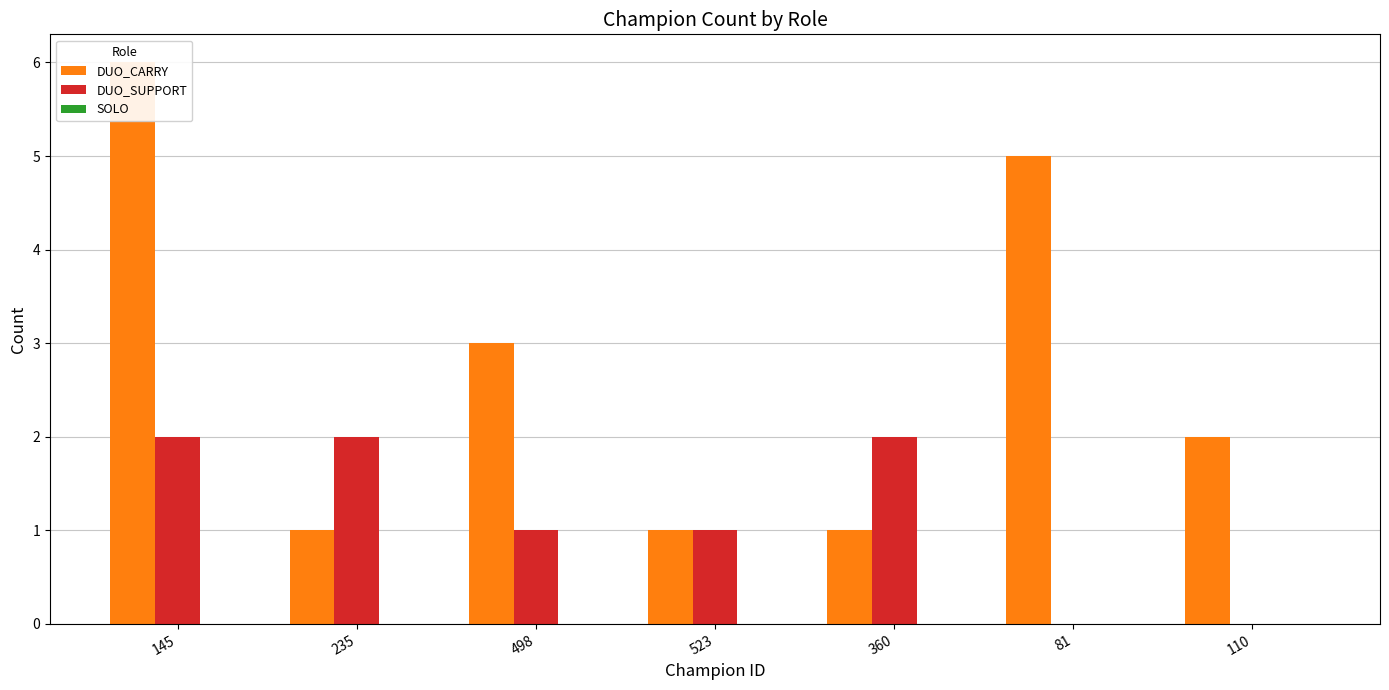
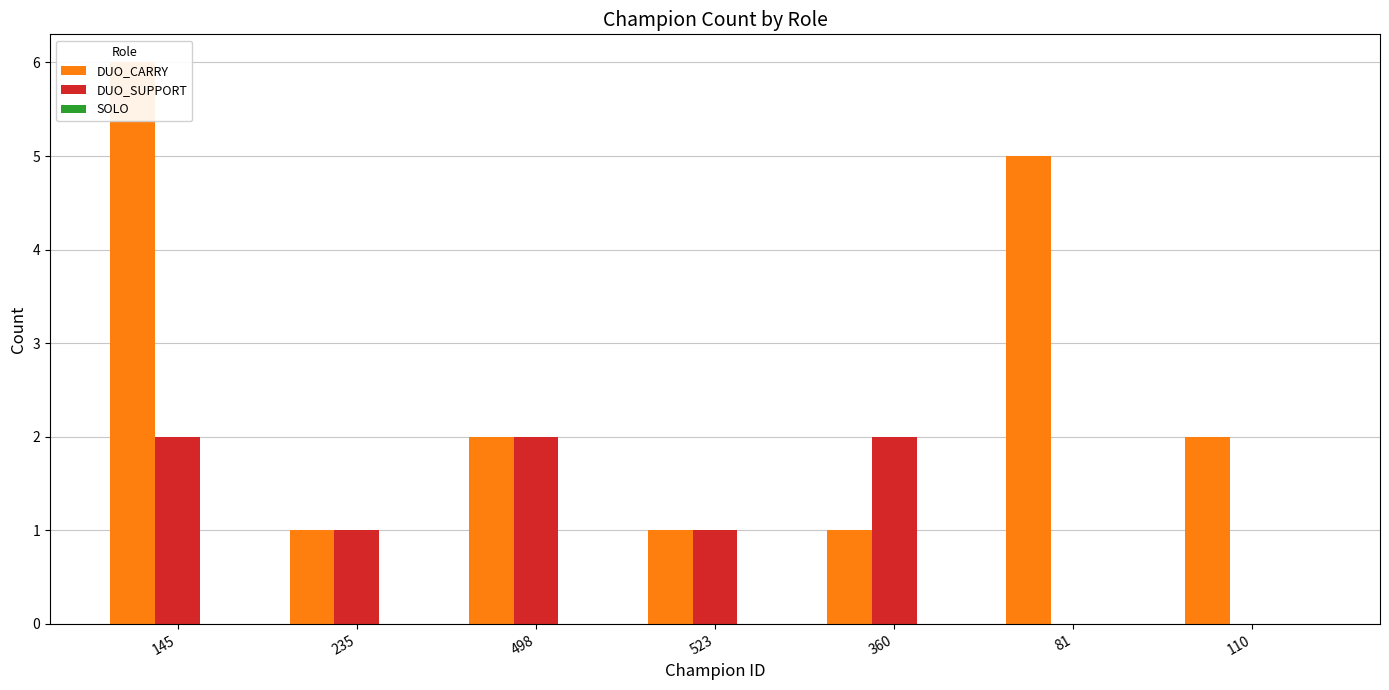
  {
    "DUO_CARRY": {
      "235": 1,
-     "498": 3,
+     "498": 2,
      "523": 1,
      "360": 1,
      "81": 5,
      "110": 2
    },
    "DUO_SUPPORT": {
      "145": 2,
-     "235": 2,
-     "498": 1,
+     "235": 1,
+     "498": 2,
      "523": 1,
      "360": 2,
      "81": 0,
      "110": 0
    },
    "SOLO": {
      "145": 0,
      "235": 0,
      "498": 0,
      "523": 0,
      "360": 0,
      "81": 0,
      "110": 0
    }
  }
